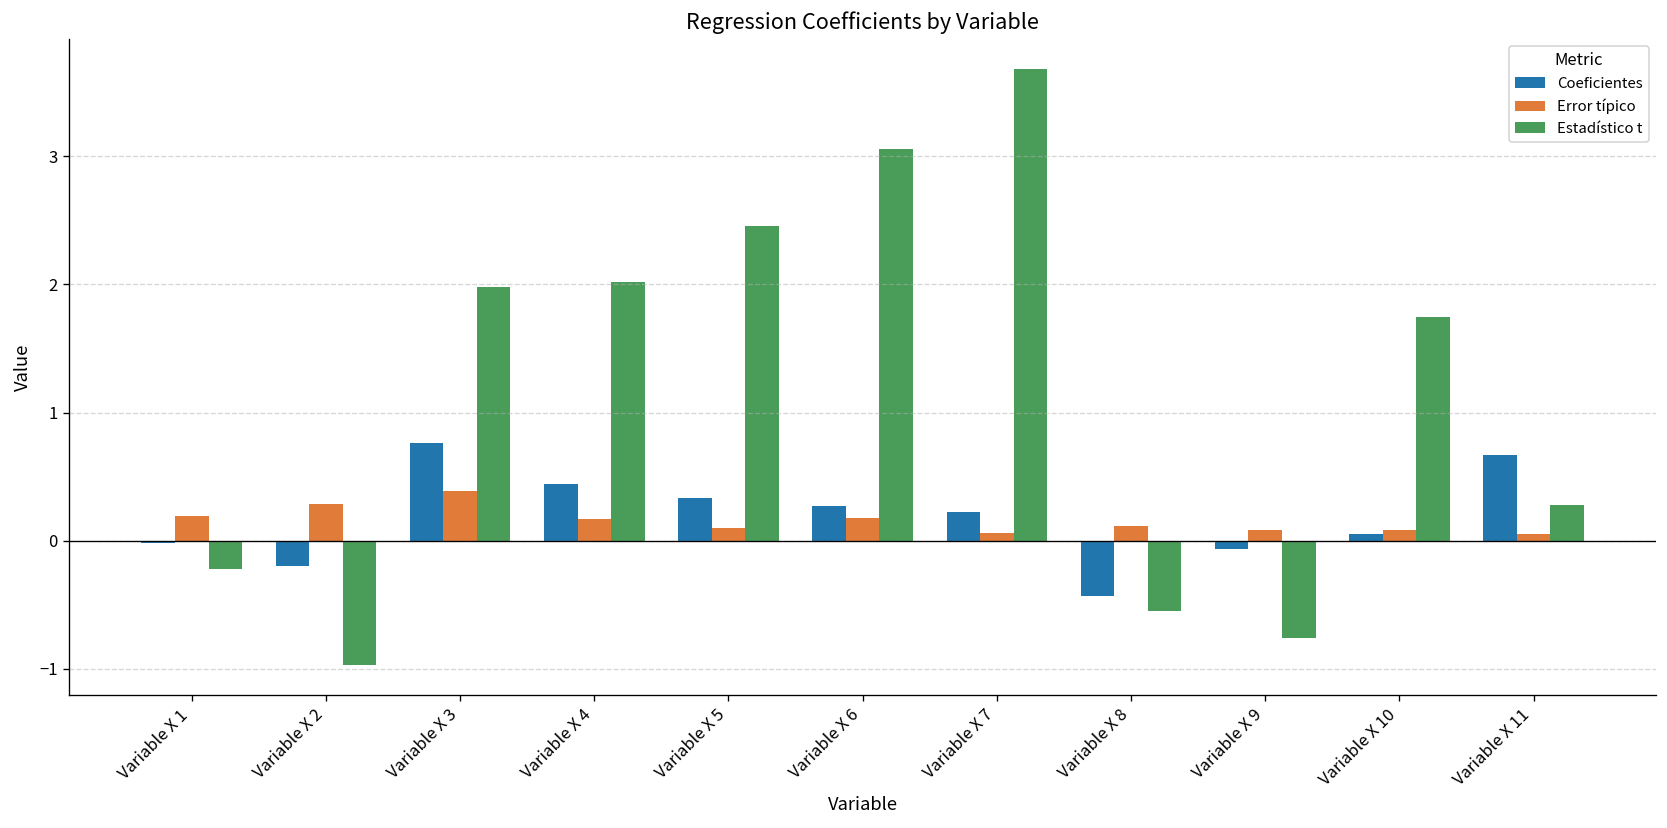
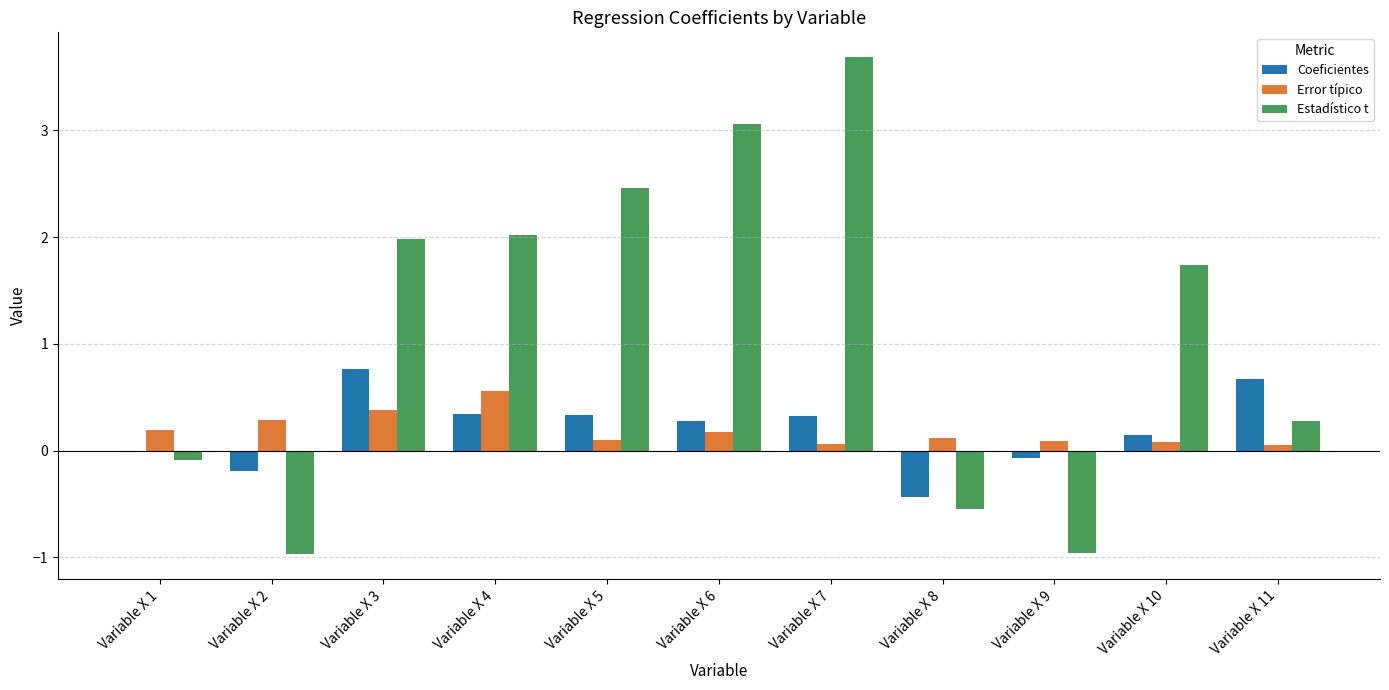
  {
    "Coeficientes": {
      "Variable X 2": -0.19,
      "Variable X 3": 0.76,
-     "Variable X 4": 0.44,
+     "Variable X 4": 0.35,
      "Variable X 5": 0.34,
      "Variable X 6": 0.27,
-     "Variable X 7": 0.22,
+     "Variable X 7": 0.32,
      "Variable X 8": -0.43,
      "Variable X 9": -0.07,
-     "Variable X 10": 0.06,
+     "Variable X 10": 0.14,
      "Variable X 11": 0.67
    },
    "Error típico": {
      "Variable X 1": 0.19,
      "Variable X 2": 0.29,
      "Variable X 3": 0.38,
-     "Variable X 4": 0.17,
+     "Variable X 4": 0.56,
      "Variable X 5": 0.10,
      "Variable X 6": 0.18,
      "Variable X 7": 0.06,
      "Variable X 8": 0.12,
      "Variable X 9": 0.09,
      "Variable X 10": 0.08,
      "Variable X 11": 0.05
    },
    "Estadístico t": {
-     "Variable X 1": -0.22,
+     "Variable X 1": -0.09,
      "Variable X 2": -0.97,
      "Variable X 3": 1.98,
      "Variable X 4": 2.02,
      "Variable X 5": 2.46,
      "Variable X 6": 3.05,
      "Variable X 7": 3.68,
      "Variable X 8": -0.55,
-     "Variable X 9": -0.76,
+     "Variable X 9": -0.96,
      "Variable X 10": 1.74,
      "Variable X 11": 0.28
    }
  }
